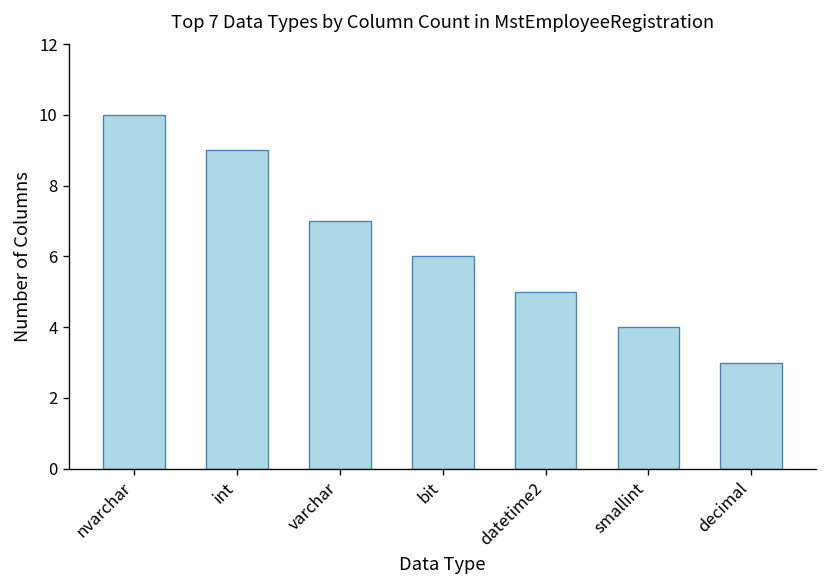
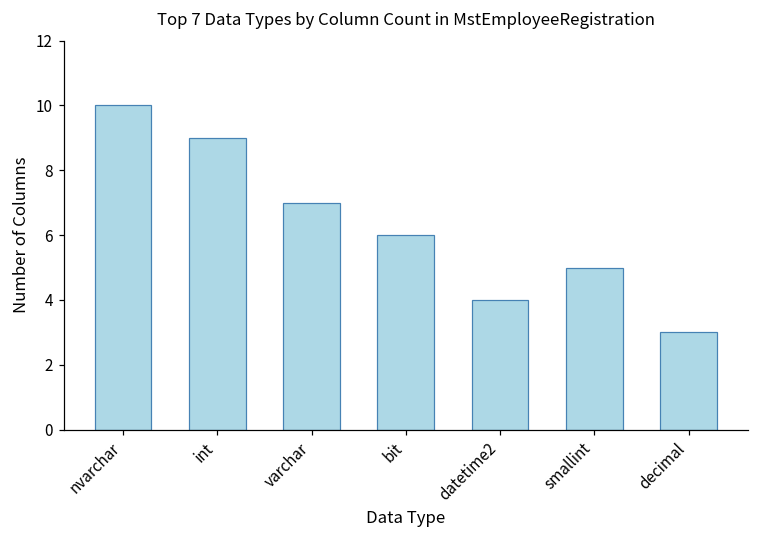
  {
    "nvarchar": 10,
    "int": 9,
    "varchar": 7,
    "bit": 6,
-   "datetime2": 5,
-   "smallint": 4,
+   "datetime2": 4,
+   "smallint": 5,
    "decimal": 3
  }
